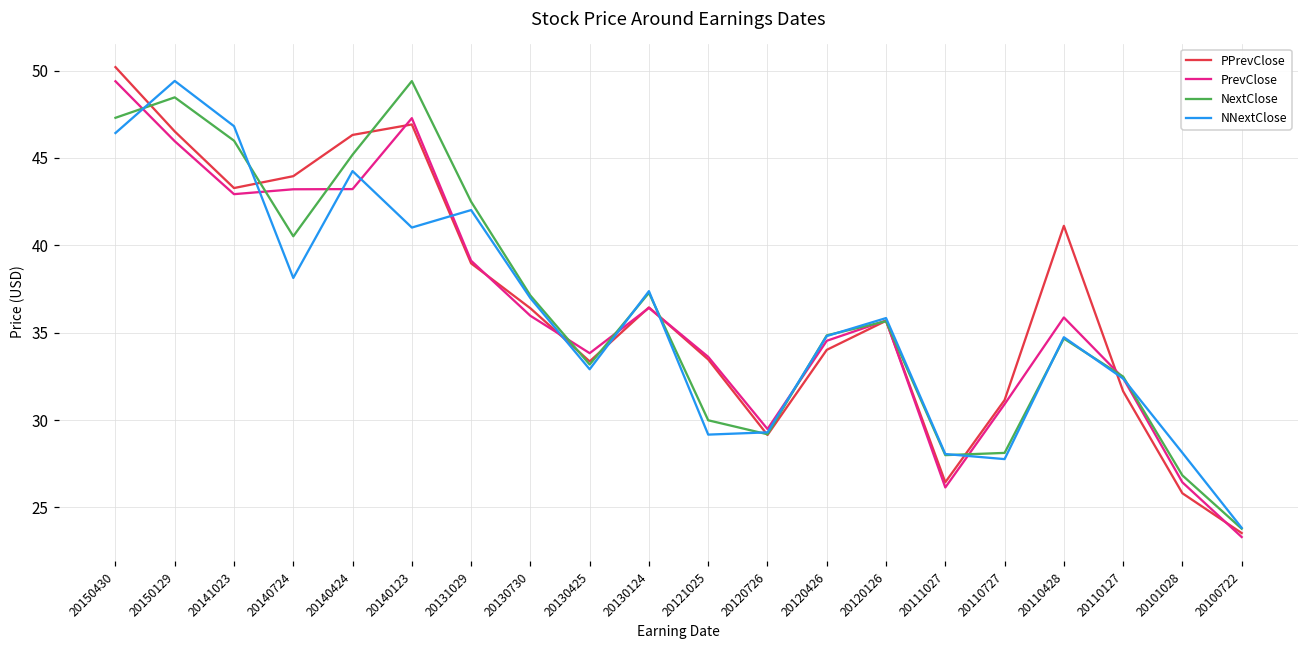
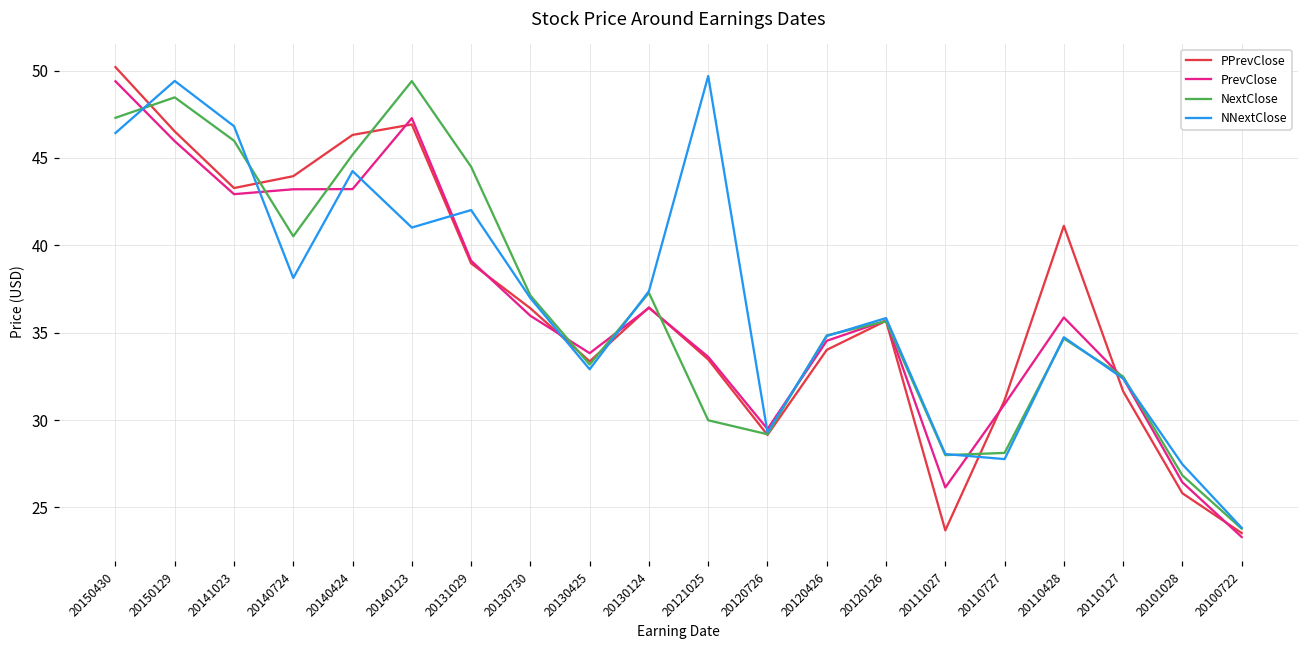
  {
    "PPrevClose": {
      "20150430": 50.2,
      "20150129": 46.5,
      "20141023": 43.3,
      "20140724": 44.0,
      "20140424": 46.3,
      "20140123": 46.9,
      "20130730": 36.4,
      "20130425": 33.4,
      "20120426": 34.0,
-     "20111027": 26.4,
+     "20111027": 23.7,
      "20110727": 31.1,
      "20110428": 41.1,
      "20110127": 31.7,
      "20101028": 25.8,
      "20100722": 23.5
    },
    "PrevClose": {
      "20150430": 49.4,
      "20150129": 46.0,
      "20141023": 42.9,
      "20140724": 43.2,
      "20140424": 43.2,
      "20140123": 47.3,
      "20130730": 36.0,
      "20130425": 33.8,
      "20120726": 29.5,
      "20120426": 34.5,
      "20111027": 26.1,
      "20110727": 30.9,
      "20110428": 35.9,
      "20101028": 26.4,
      "20100722": 23.3
    },
    "NextClose": {
      "20150430": 47.3,
      "20150129": 48.5,
      "20141023": 46.0,
      "20140724": 40.5,
      "20140424": 45.2,
      "20140123": 49.4,
-     "20131029": 42.5,
+     "20131029": 44.5,
      "20130425": 33.2,
      "20121025": 30.0,
      "20110727": 28.1,
      "20101028": 26.8
    },
    "NNextClose": {
      "20150430": 46.4,
      "20150129": 49.4,
      "20141023": 46.8,
      "20140724": 38.1,
      "20140424": 44.3,
      "20140123": 41.0,
      "20131029": 42.0,
      "20130425": 32.9,
-     "20121025": 29.2,
+     "20121025": 49.7,
      "20110727": 27.8,
-     "20101028": 28.1
+     "20101028": 27.5
    }
  }
